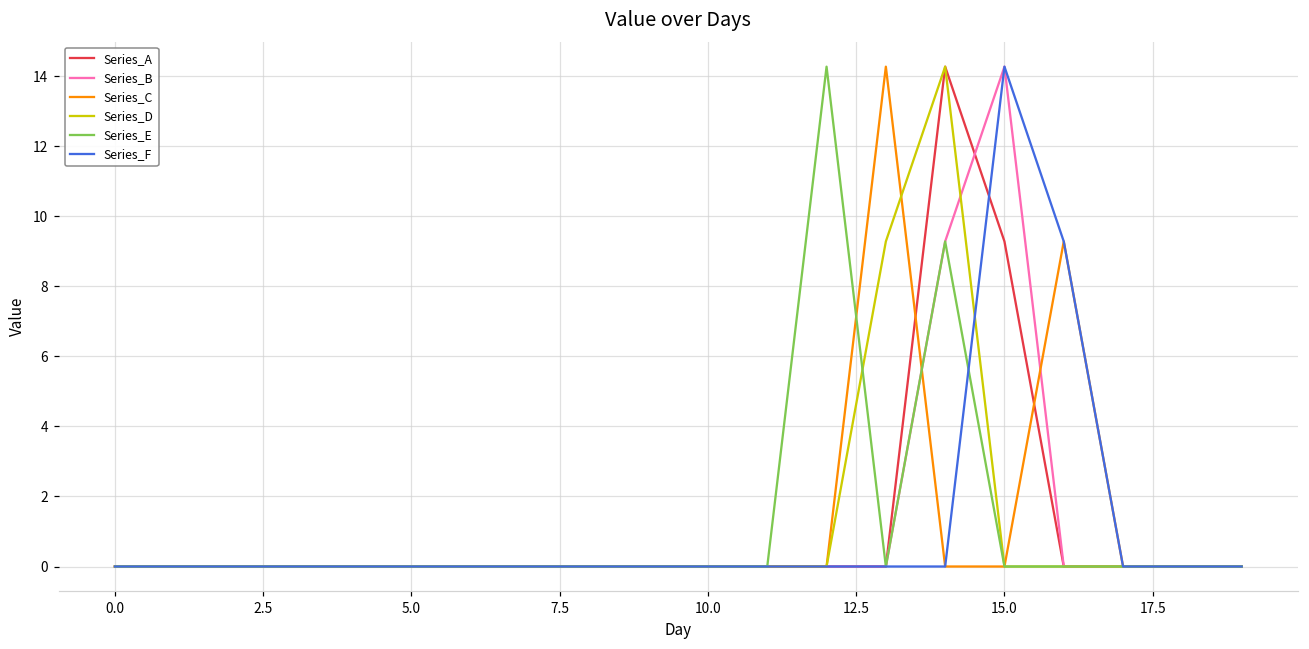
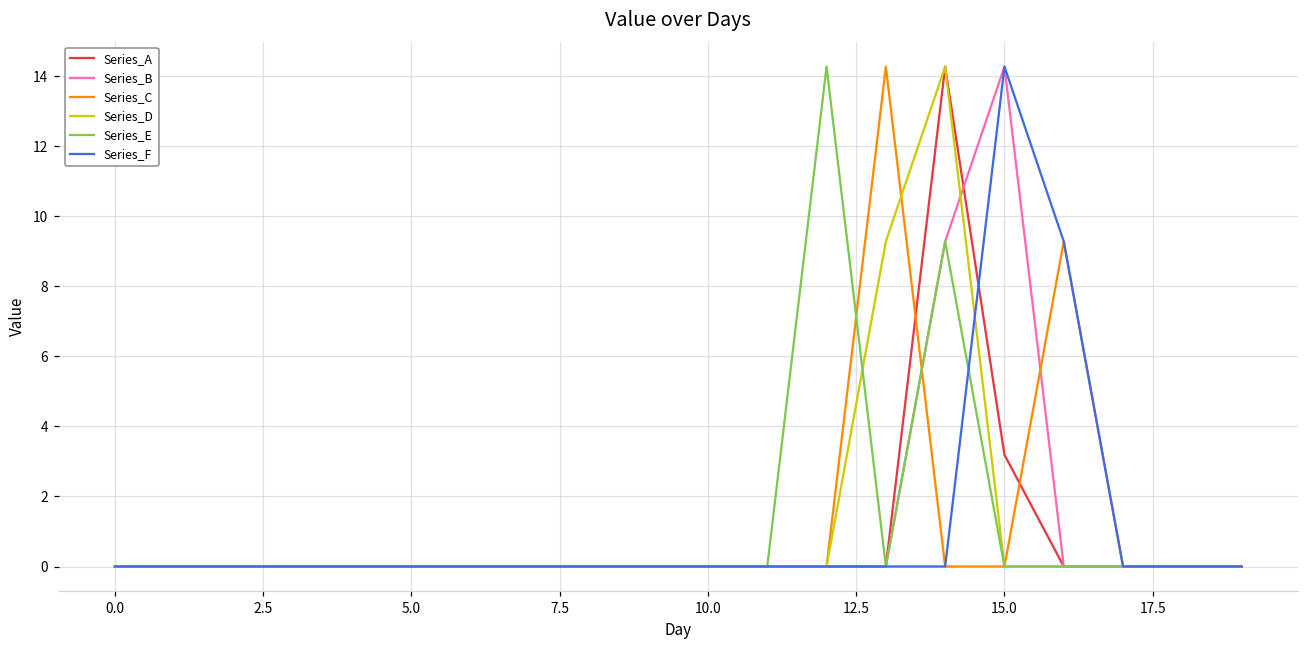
  {
    "Series_A": {
-     "15.0": 9.3
+     "15.0": 3.2
    }
  }
